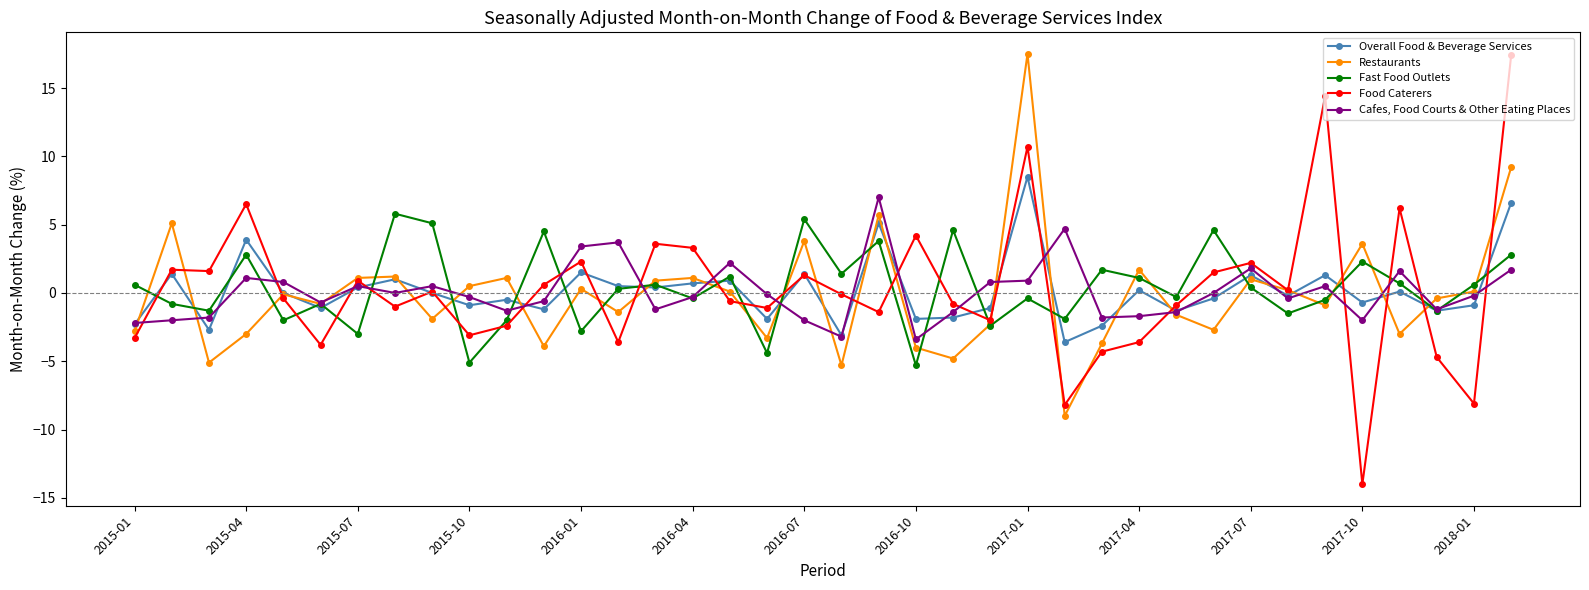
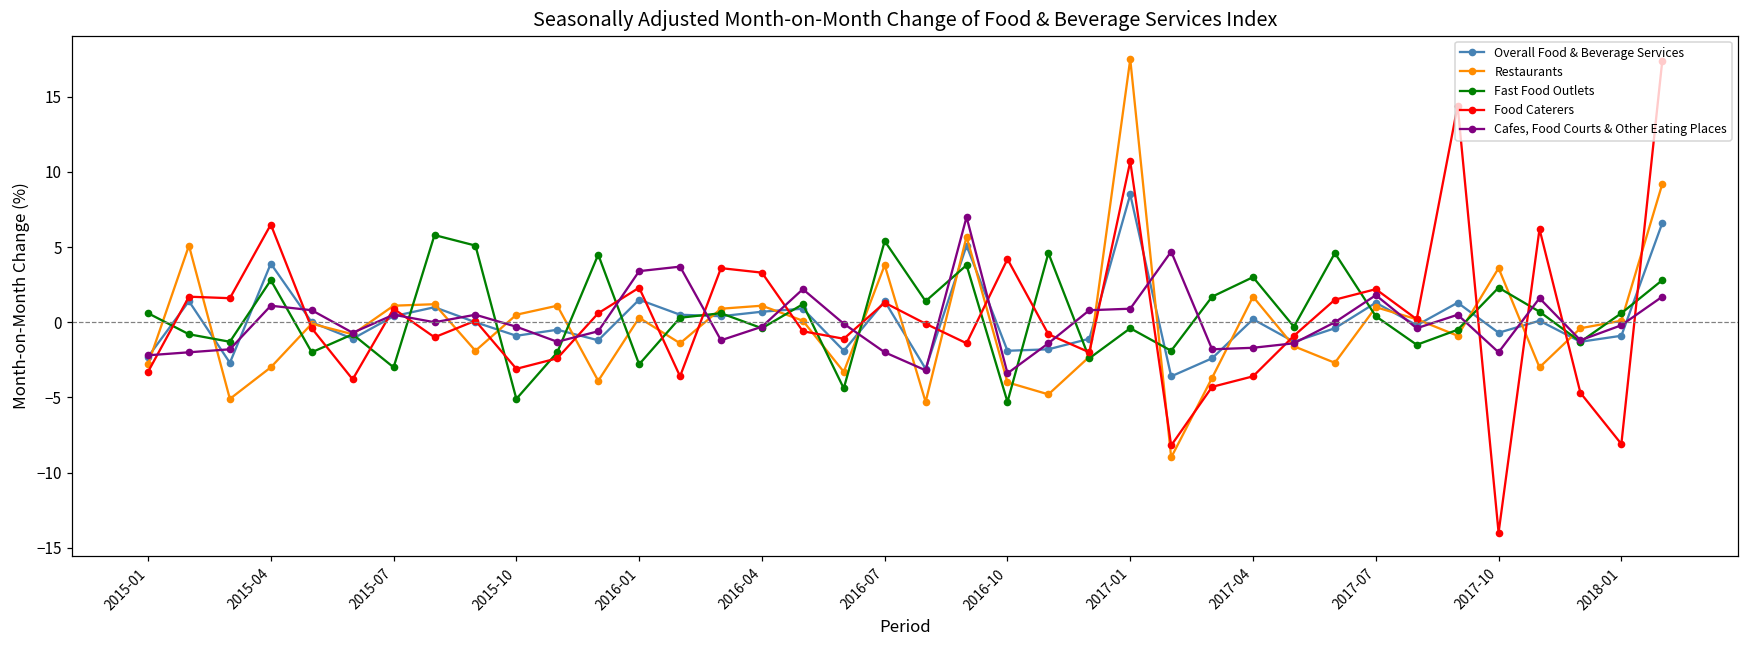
  {
    "Overall Food & Beverage Services": {
      "2015-04": 3.9,
      "2015-10": -0.9,
      "2016-01": 1.5,
      "2016-04": 0.7,
      "2016-10": -1.9,
      "2017-01": 8.5,
      "2017-04": 0.2,
      "2017-07": 1.3,
      "2017-10": -0.7,
      "2018-01": -0.9
    },
    "Restaurants": {
      "2015-01": -2.8,
      "2015-04": -3.0,
      "2015-07": 1.1,
      "2015-10": 0.5,
      "2016-01": 0.3,
      "2016-04": 1.1,
      "2016-07": 3.8,
      "2016-10": -4.0,
      "2017-01": 17.5,
      "2017-04": 1.7,
      "2017-07": 1.0,
      "2017-10": 3.6,
      "2018-01": 0.1
    },
    "Fast Food Outlets": {
      "2015-01": 0.6,
      "2015-04": 2.8,
      "2015-07": -3.0,
      "2015-10": -5.1,
      "2016-01": -2.8,
      "2016-07": 5.4,
      "2016-10": -5.3,
      "2017-01": -0.4,
-     "2017-04": 1.1,
+     "2017-04": 3.0,
      "2017-07": 0.4,
      "2017-10": 2.3,
      "2018-01": 0.6
    },
    "Food Caterers": {
      "2015-01": -3.3,
      "2015-04": 6.5,
      "2015-07": 0.9,
      "2015-10": -3.1,
      "2016-01": 2.3,
      "2016-04": 3.3,
      "2016-10": 4.2,
      "2017-01": 10.7,
      "2017-04": -3.6,
      "2017-07": 2.2,
      "2017-10": -14.0,
      "2018-01": -8.1
    },
    "Cafes, Food Courts & Other Eating Places": {
      "2015-04": 1.1,
      "2015-10": -0.3,
      "2016-01": 3.4,
      "2016-07": -2.0,
      "2016-10": -3.4,
      "2017-01": 0.9,
      "2017-04": -1.7,
      "2017-07": 1.8,
      "2017-10": -2.0,
      "2018-01": -0.2
    }
  }
